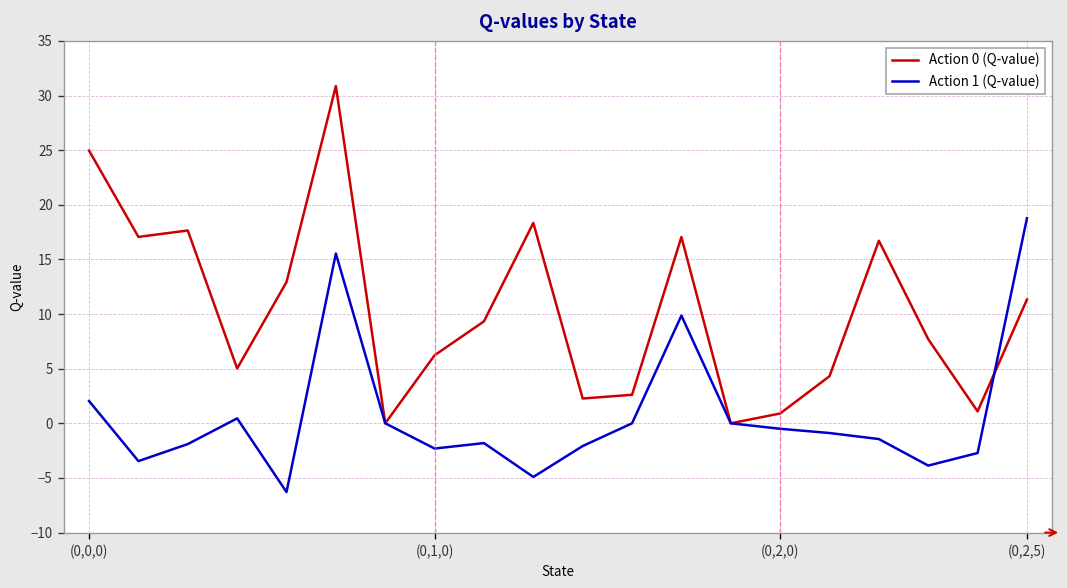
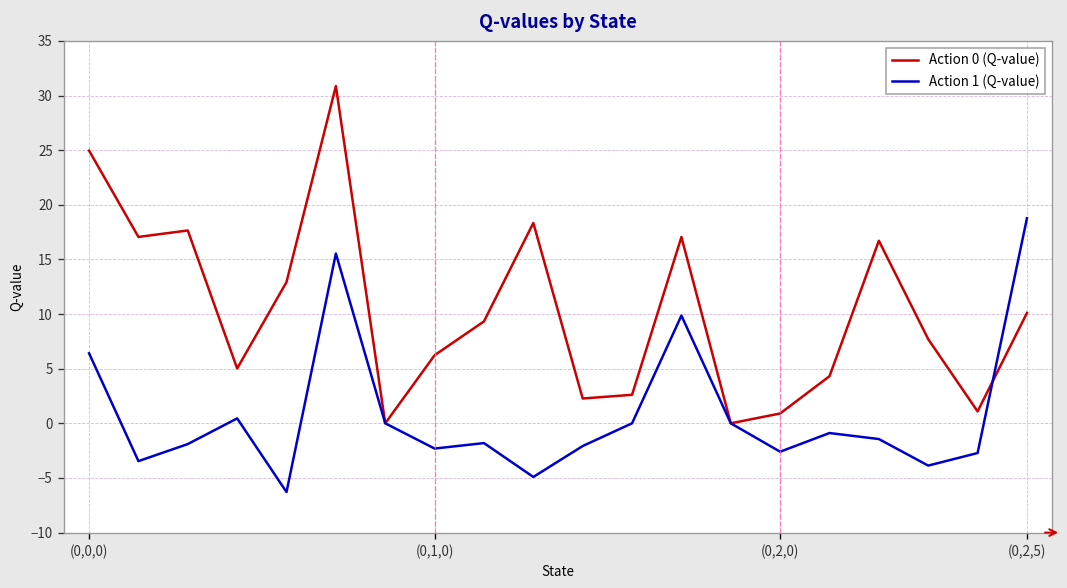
  {
    "Action 0 (Q-value)": {
      "(0,0,0)": 25,
      "(0,1,0)": 6,
      "(0,2,0)": 1,
-     "(0,2,5)": 11
+     "(0,2,5)": 10
    },
    "Action 1 (Q-value)": {
-     "(0,0,0)": 2,
+     "(0,0,0)": 6,
      "(0,1,0)": -2,
-     "(0,2,0)": -1,
+     "(0,2,0)": -3,
      "(0,2,5)": 19
    }
  }
